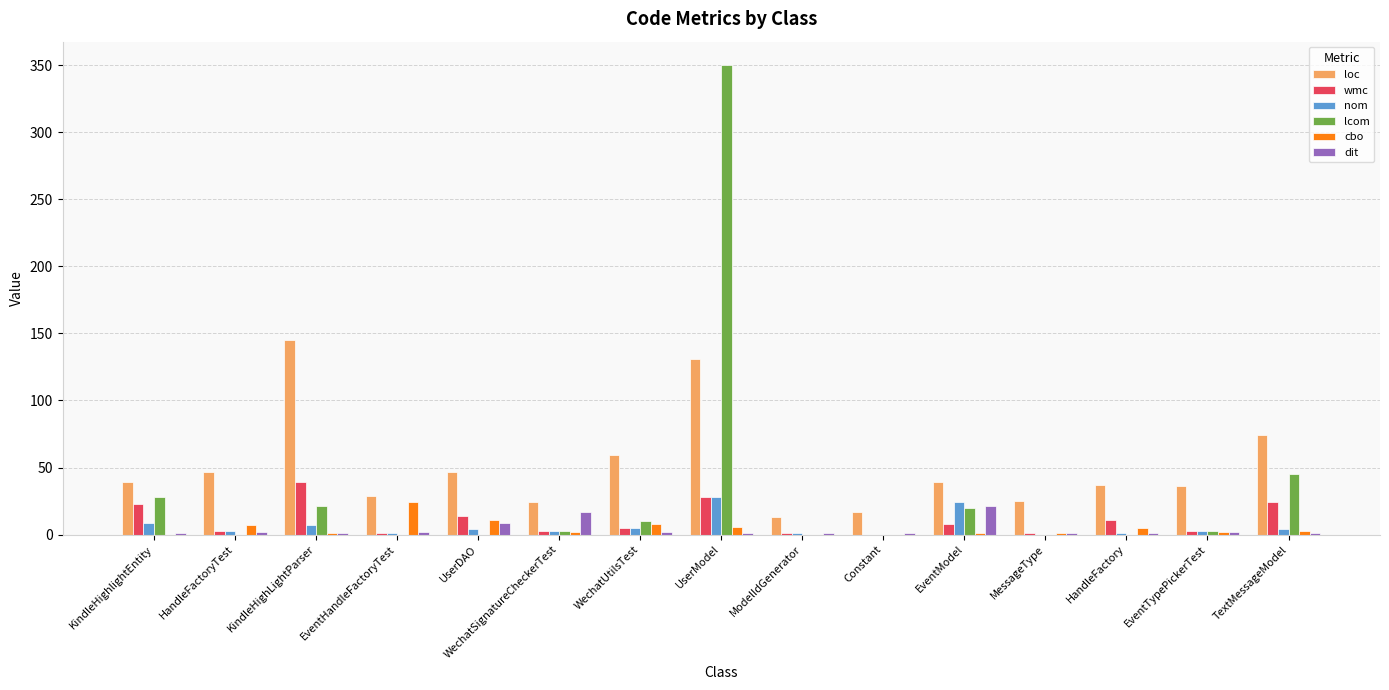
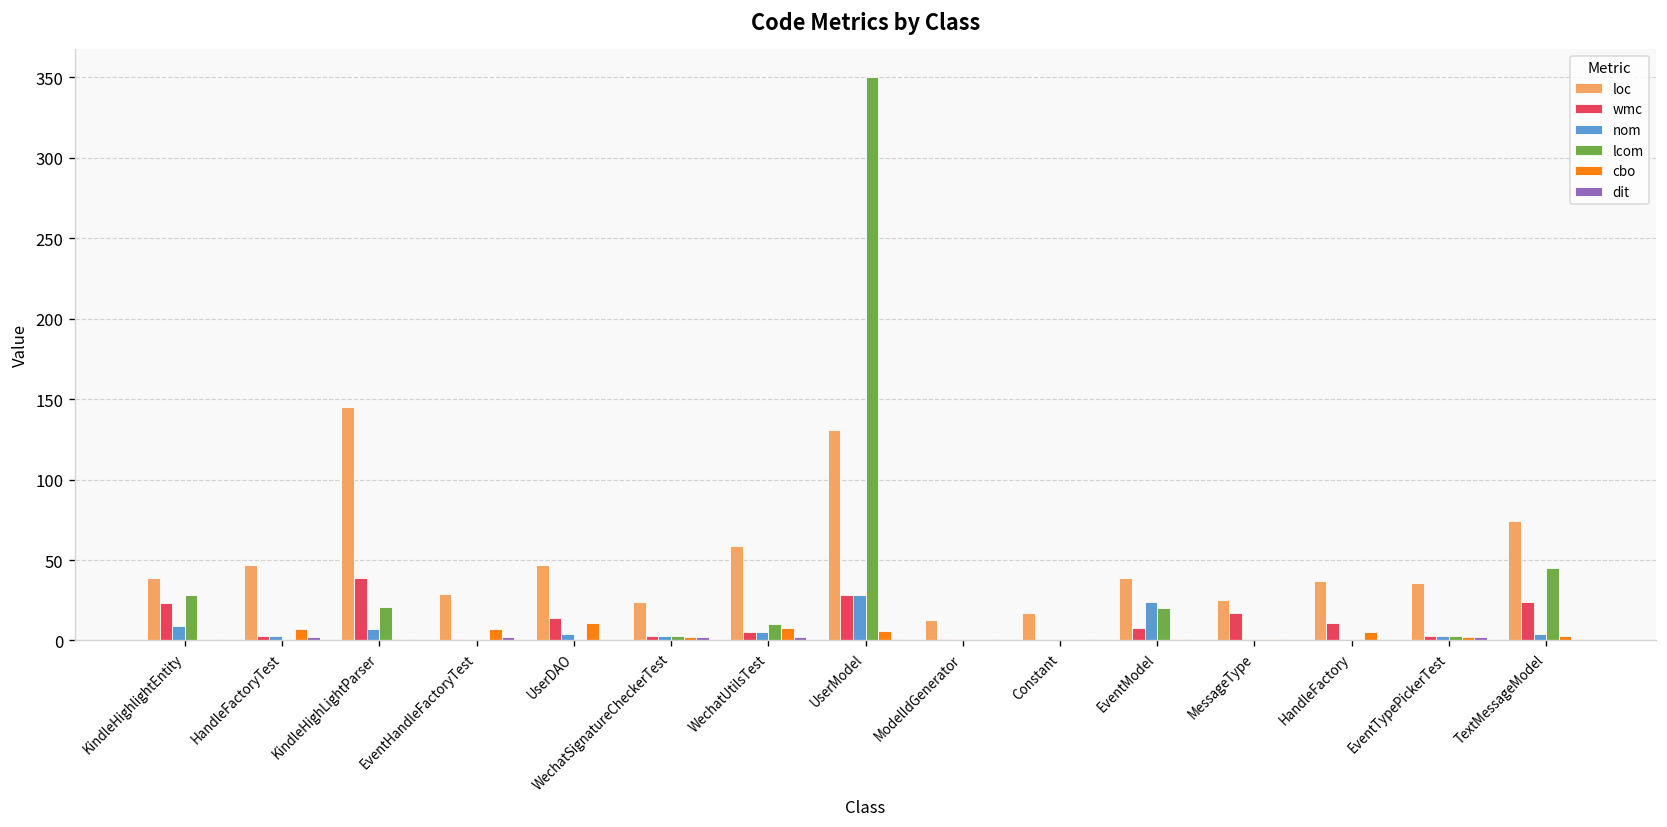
  {
    "loc": {
      "KindleHighlightEntity": 39,
      "HandleFactoryTest": 47,
      "KindleHighLightParser": 145,
      "EventHandleFactoryTest": 29,
      "UserDAO": 47,
      "WechatSignatureCheckerTest": 24,
      "WechatUtilsTest": 59,
      "UserModel": 131,
      "ModelIdGenerator": 13,
      "Constant": 17,
      "EventModel": 39,
      "MessageType": 25,
      "HandleFactory": 37,
      "EventTypePickerTest": 36,
      "TextMessageModel": 74
    },
    "wmc": {
      "KindleHighlightEntity": 23,
      "HandleFactoryTest": 3,
      "KindleHighLightParser": 39,
      "UserDAO": 14,
      "WechatSignatureCheckerTest": 3,
      "WechatUtilsTest": 5,
      "UserModel": 28,
      "Constant": 0,
      "EventModel": 8,
-     "MessageType": 1,
+     "MessageType": 17,
      "HandleFactory": 11,
      "EventTypePickerTest": 3,
      "TextMessageModel": 24
    },
    "nom": {
      "KindleHighlightEntity": 9,
      "HandleFactoryTest": 3,
      "KindleHighLightParser": 7,
      "UserDAO": 4,
      "WechatSignatureCheckerTest": 3,
      "WechatUtilsTest": 5,
      "UserModel": 28,
      "Constant": 0,
      "EventModel": 24,
      "MessageType": 0,
      "EventTypePickerTest": 3,
      "TextMessageModel": 4
    },
    "lcom": {
      "KindleHighlightEntity": 28,
      "HandleFactoryTest": 0,
      "KindleHighLightParser": 21,
      "EventHandleFactoryTest": 0,
      "UserDAO": 0,
      "WechatSignatureCheckerTest": 3,
      "WechatUtilsTest": 10,
      "UserModel": 350,
      "ModelIdGenerator": 0,
      "Constant": 0,
      "EventModel": 20,
      "MessageType": 0,
      "HandleFactory": 0,
      "EventTypePickerTest": 3,
      "TextMessageModel": 45
    },
    "cbo": {
      "KindleHighlightEntity": 0,
      "HandleFactoryTest": 7,
-     "EventHandleFactoryTest": 24,
+     "EventHandleFactoryTest": 7,
      "UserDAO": 11,
      "WechatSignatureCheckerTest": 2,
      "WechatUtilsTest": 8,
      "UserModel": 6,
      "ModelIdGenerator": 0,
      "Constant": 0,
      "HandleFactory": 5,
      "EventTypePickerTest": 2,
      "TextMessageModel": 3
    },
    "dit": {
      "HandleFactoryTest": 2,
      "EventHandleFactoryTest": 2,
-     "UserDAO": 9,
-     "WechatSignatureCheckerTest": 17,
+     "UserDAO": 1,
+     "WechatSignatureCheckerTest": 2,
      "WechatUtilsTest": 2,
-     "EventModel": 21,
+     "EventModel": 1,
      "EventTypePickerTest": 2
    }
  }
